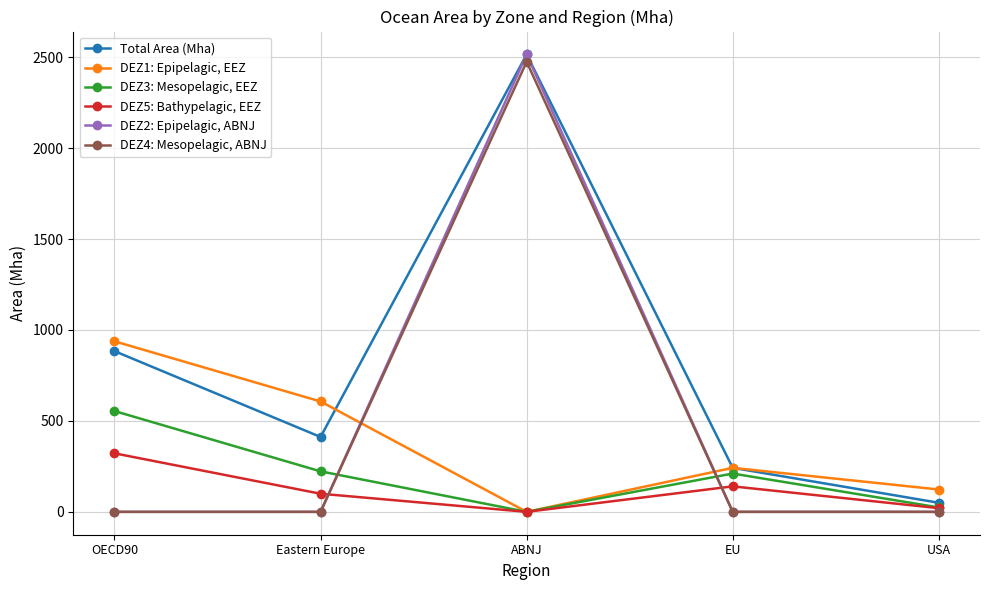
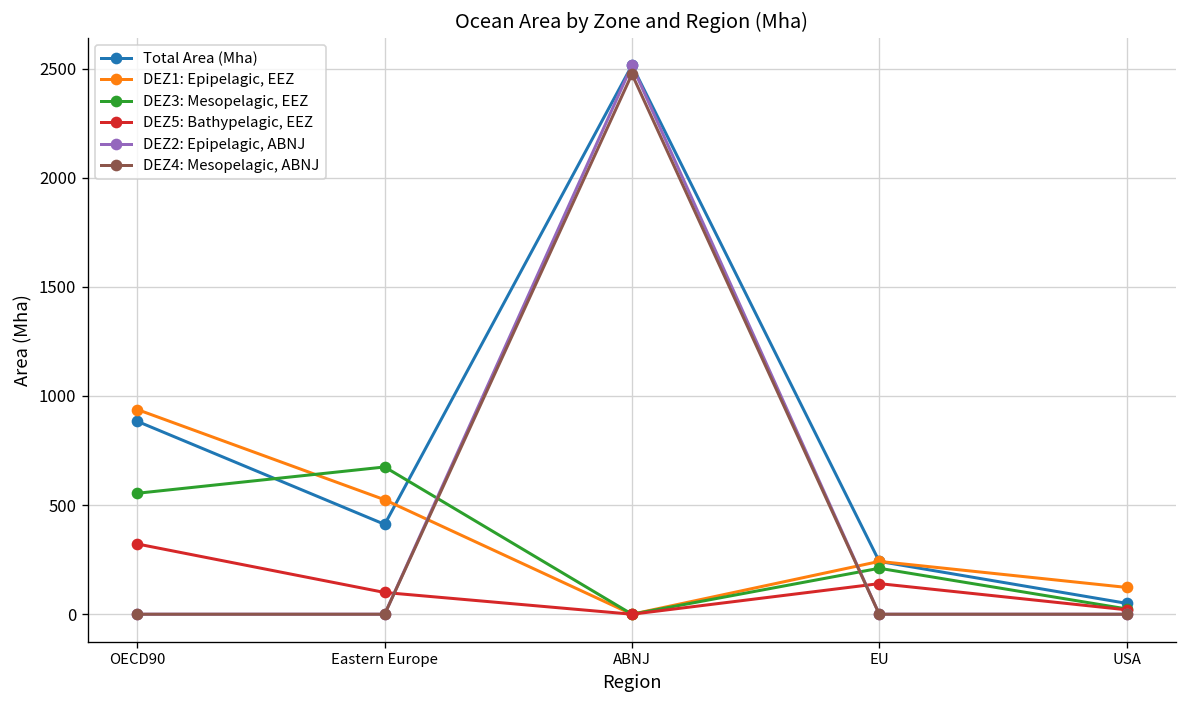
  {
    "Total Area (Mha)": {
      "OECD90": 880,
      "Eastern Europe": 410,
      "USA": 50
    },
    "DEZ1: Epipelagic, EEZ": {
      "OECD90": 940,
-     "Eastern Europe": 610,
+     "Eastern Europe": 520,
      "USA": 120
    },
    "DEZ3: Mesopelagic, EEZ": {
      "OECD90": 550,
-     "Eastern Europe": 220,
+     "Eastern Europe": 670,
      "EU": 210
    },
    "DEZ5: Bathypelagic, EEZ": {
      "OECD90": 320,
      "Eastern Europe": 100,
      "EU": 140
    },
    "DEZ4: Mesopelagic, ABNJ": {
      "ABNJ": 2470
    }
  }
